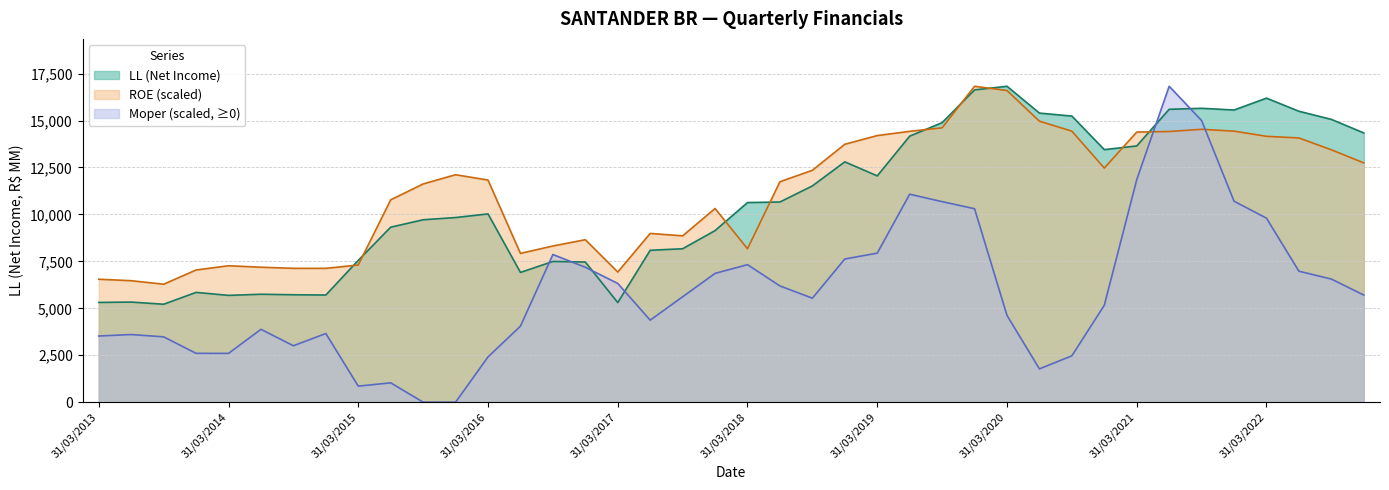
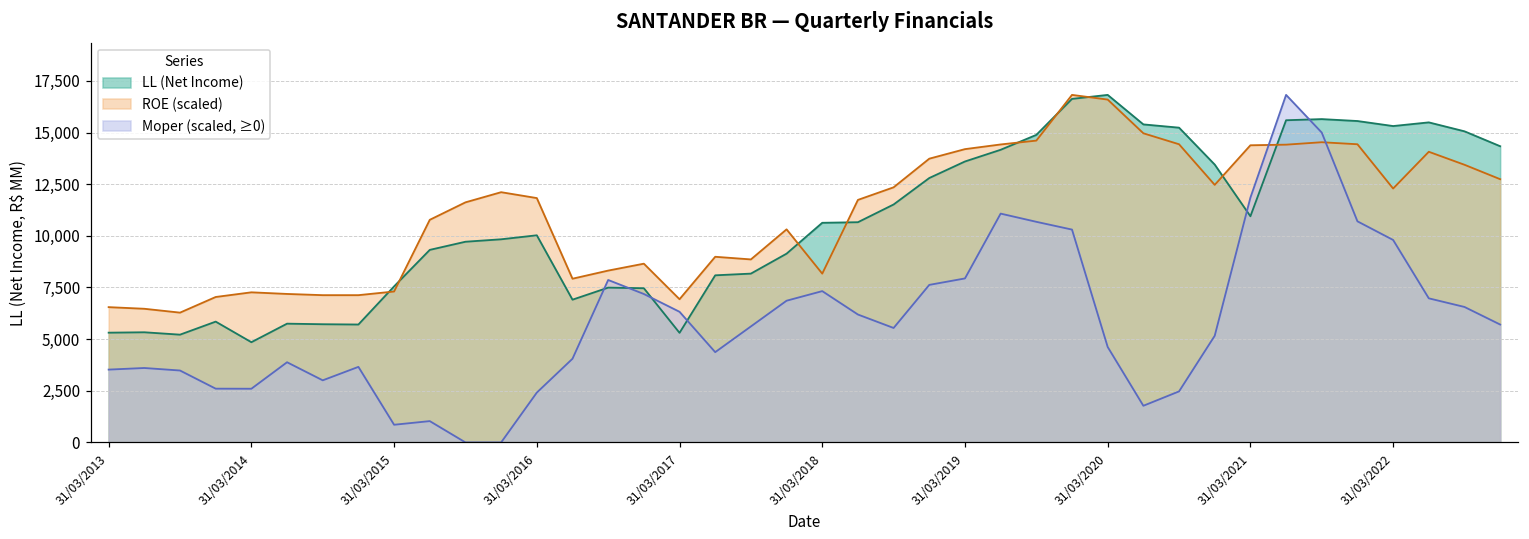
  {
    "LL (Net Income)": {
      "31/03/2013": "5,300",
-     "31/03/2014": "5,700",
+     "31/03/2014": "4,900",
      "31/03/2015": "7,600",
      "31/03/2016": "10,000",
      "31/03/2017": "5,300",
      "31/03/2018": "10,600",
-     "31/03/2019": "12,100",
+     "31/03/2019": "13,600",
      "31/03/2020": "16,800",
-     "31/03/2021": "13,600",
-     "31/03/2022": "16,200"
+     "31/03/2021": "10,900",
+     "31/03/2022": "15,300"
    },
    "ROE (scaled)": {
      "31/03/2013": "6,500",
      "31/03/2014": "7,300",
      "31/03/2015": "7,300",
      "31/03/2016": "11,800",
      "31/03/2017": "6,900",
      "31/03/2018": "8,200",
      "31/03/2019": "14,200",
      "31/03/2020": "16,600",
      "31/03/2021": "14,400",
-     "31/03/2022": "14,200"
+     "31/03/2022": "12,300"
    },
    "Moper (scaled, ≥0)": {
      "31/03/2013": "3,500",
      "31/03/2014": "2,600",
      "31/03/2015": "900",
      "31/03/2016": "2,400",
      "31/03/2017": "6,300",
      "31/03/2018": "7,300",
      "31/03/2019": "7,900",
      "31/03/2020": "4,600",
      "31/03/2021": "11,900",
      "31/03/2022": "9,800"
    }
  }
